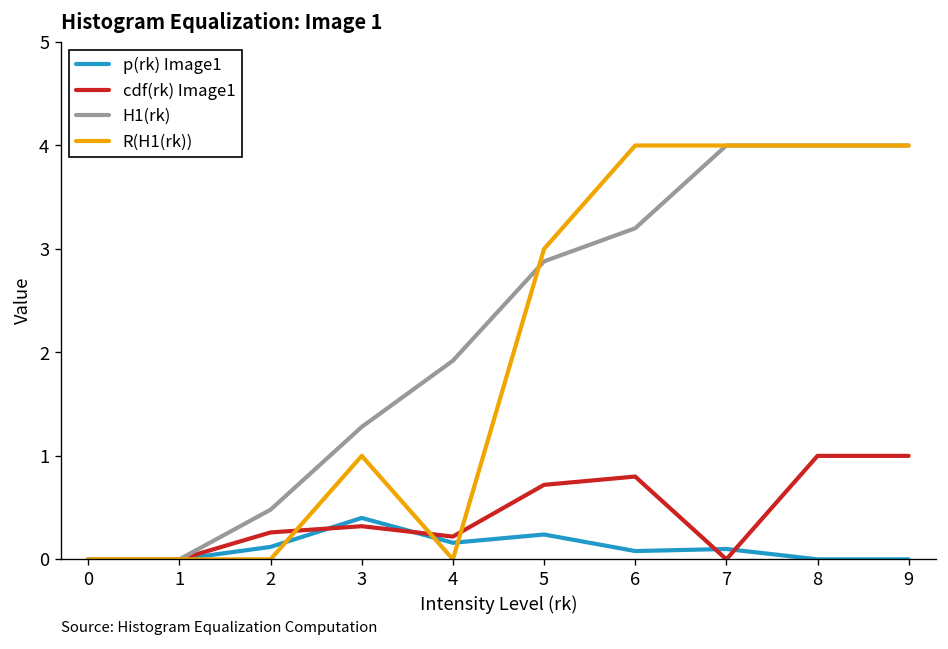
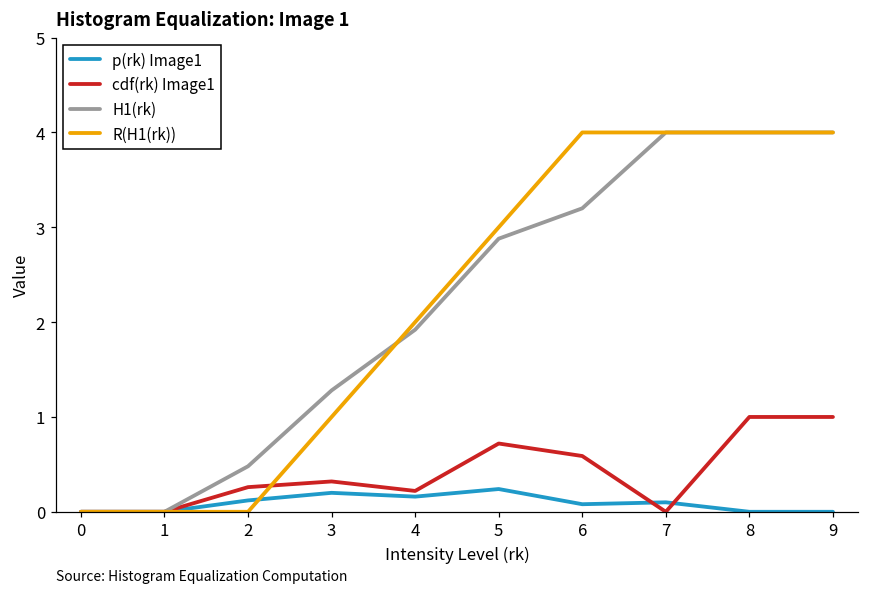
  {
    "p(rk) Image1": {
      "2": 0.1,
-     "3": 0.4,
+     "3": 0.2,
      "4": 0.2,
      "5": 0.2,
      "6": 0.1,
      "7": 0.1,
      "8": 0.0,
      "9": 0.0
    },
    "cdf(rk) Image1": {
      "2": 0.3,
      "3": 0.3,
      "4": 0.2,
      "5": 0.7,
-     "6": 0.8,
+     "6": 0.6,
      "7": 0.0,
      "8": 1.0,
      "9": 1.0
    },
    "H1(rk)": {
      "2": 0.5,
      "3": 1.3,
      "4": 1.9,
      "5": 2.9,
      "6": 3.2
    },
    "R(H1(rk))": {
      "2": 0,
      "3": 1,
-     "4": 0,
+     "4": 2,
      "5": 3,
      "6": 4
    }
  }
